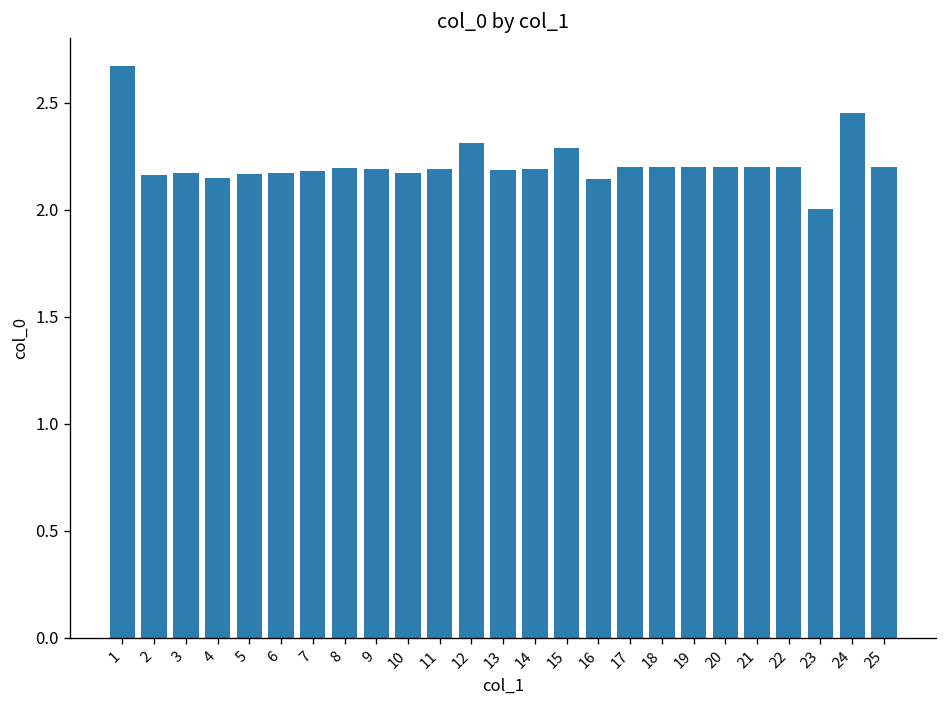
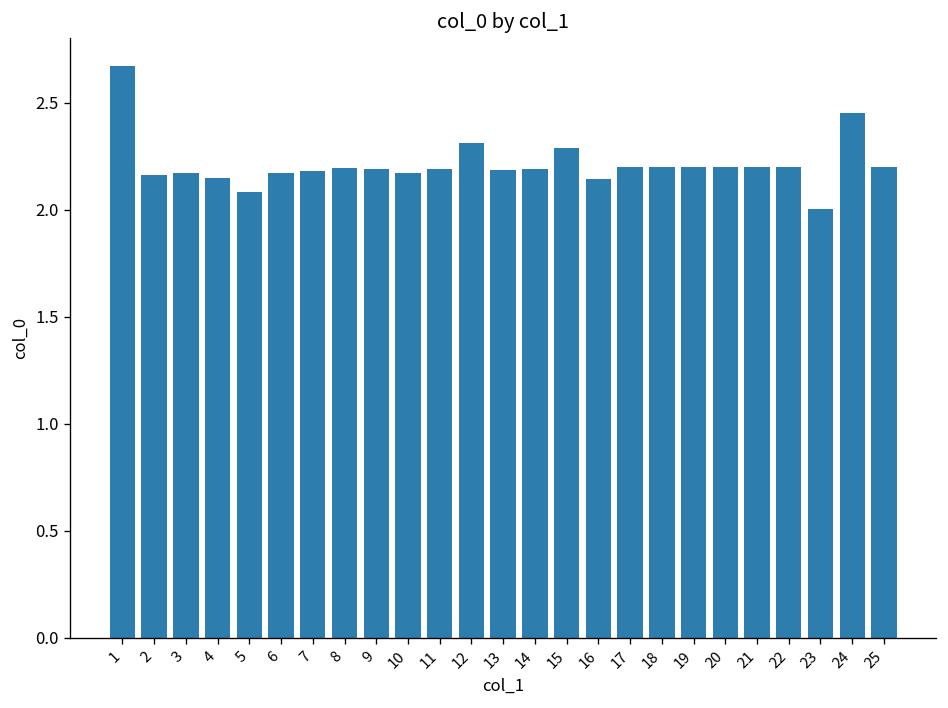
  {
    "1": 2.67,
    "2": 2.17,
    "3": 2.17,
    "4": 2.15,
-   "5": 2.17,
+   "5": 2.09,
    "6": 2.17,
    "7": 2.18,
    "8": 2.20,
    "9": 2.19,
    "10": 2.17,
    "11": 2.19,
    "12": 2.31,
    "13": 2.19,
    "14": 2.19,
    "15": 2.29,
    "16": 2.14,
    "17": 2.20,
    "18": 2.20,
    "19": 2.20,
    "20": 2.20,
    "21": 2.20,
    "22": 2.20,
    "23": 2.00,
    "24": 2.45,
    "25": 2.20
  }
